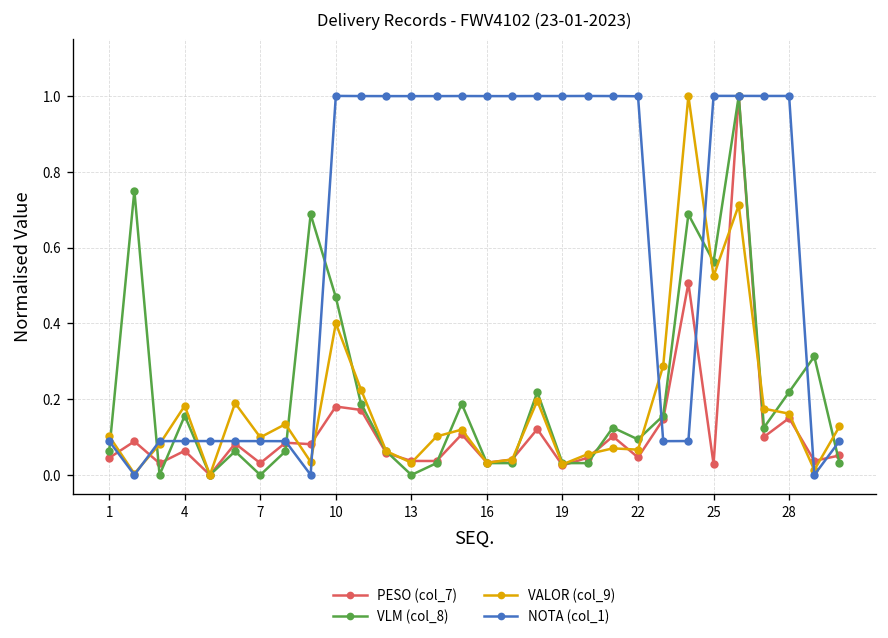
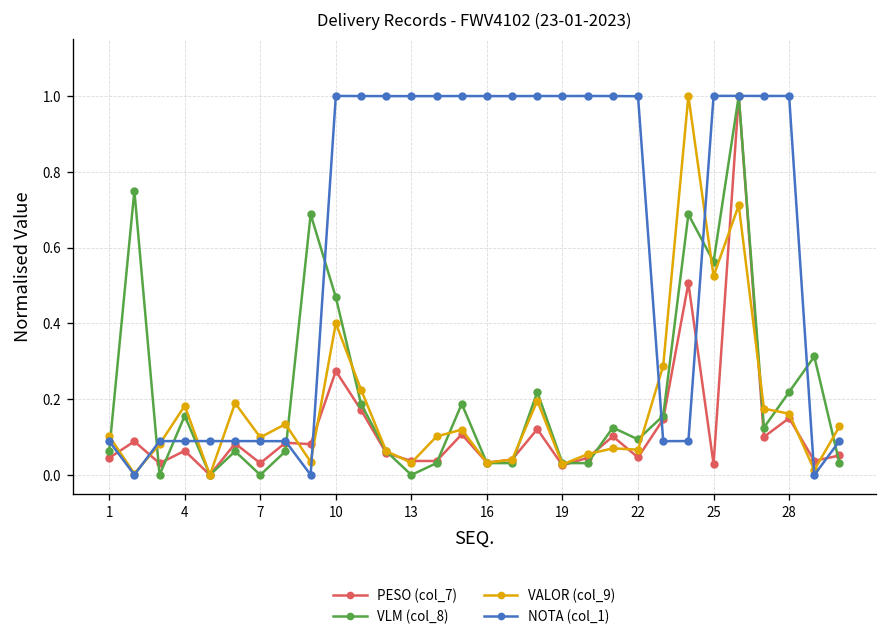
  {
    "PESO (col_7)": {
      "1": 0.05,
      "4": 0.06,
      "7": 0.03,
-     "10": 0.18,
+     "10": 0.27,
      "22": 0.05,
      "25": 0.03,
      "28": 0.15
    },
    "VLM (col_8)": {
      "1": 0.06,
      "4": 0.16,
      "7": 0.00,
      "10": 0.47,
      "13": 0.00,
      "22": 0.09,
      "25": 0.56,
      "28": 0.22
    },
    "VALOR (col_9)": {
      "1": 0.10,
      "4": 0.18,
      "7": 0.10,
      "10": 0.40,
      "22": 0.07,
      "25": 0.52,
      "28": 0.16
    },
    "NOTA (col_1)": {
      "1": 0.09,
      "4": 0.09,
      "7": 0.09,
      "10": 1.00,
      "13": 1.00,
      "16": 1.00,
      "19": 1.00,
      "22": 1.00,
      "25": 1.00,
      "28": 1.00
    }
  }
